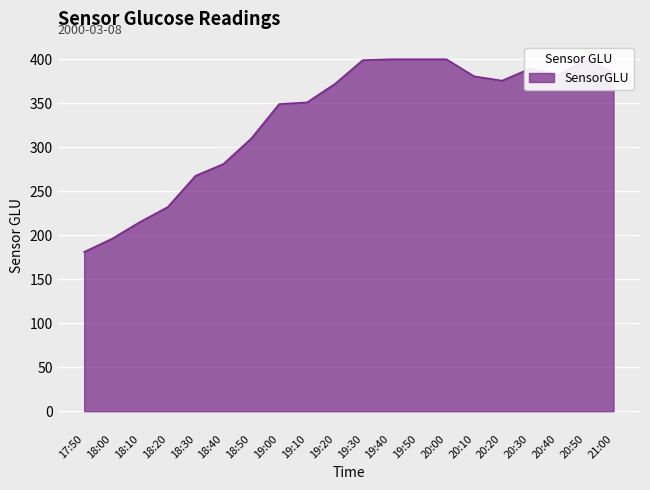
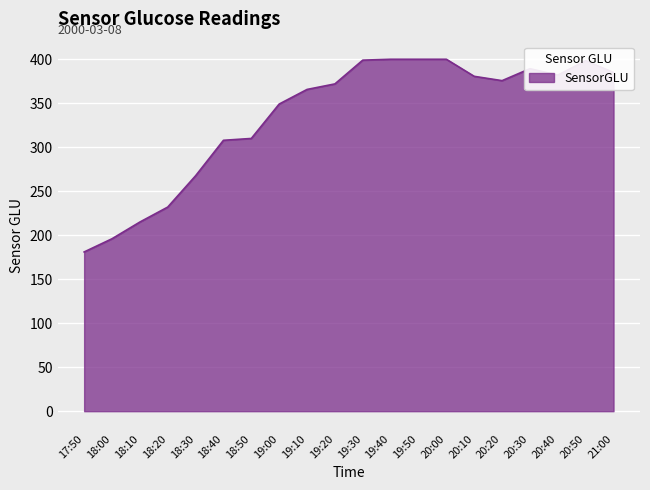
  {
    "17:50": 180,
    "18:00": 200,
    "18:10": 220,
    "18:20": 230,
    "18:30": 270,
-   "18:40": 280,
+   "18:40": 310,
    "18:50": 310,
    "19:00": 350,
-   "19:10": 350,
+   "19:10": 370,
    "19:20": 370,
    "19:30": 400,
    "19:40": 400,
    "19:50": 400,
    "20:00": 400,
    "20:10": 380,
    "20:20": 380
  }
